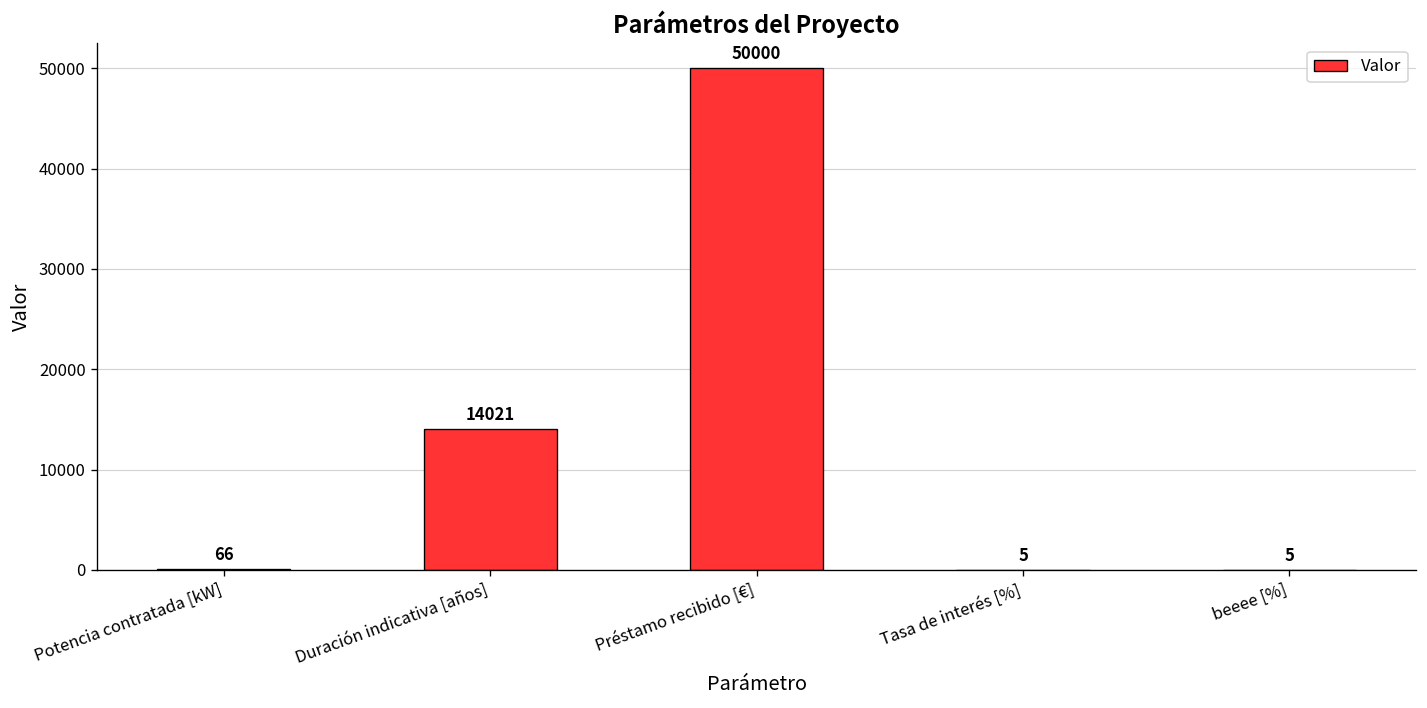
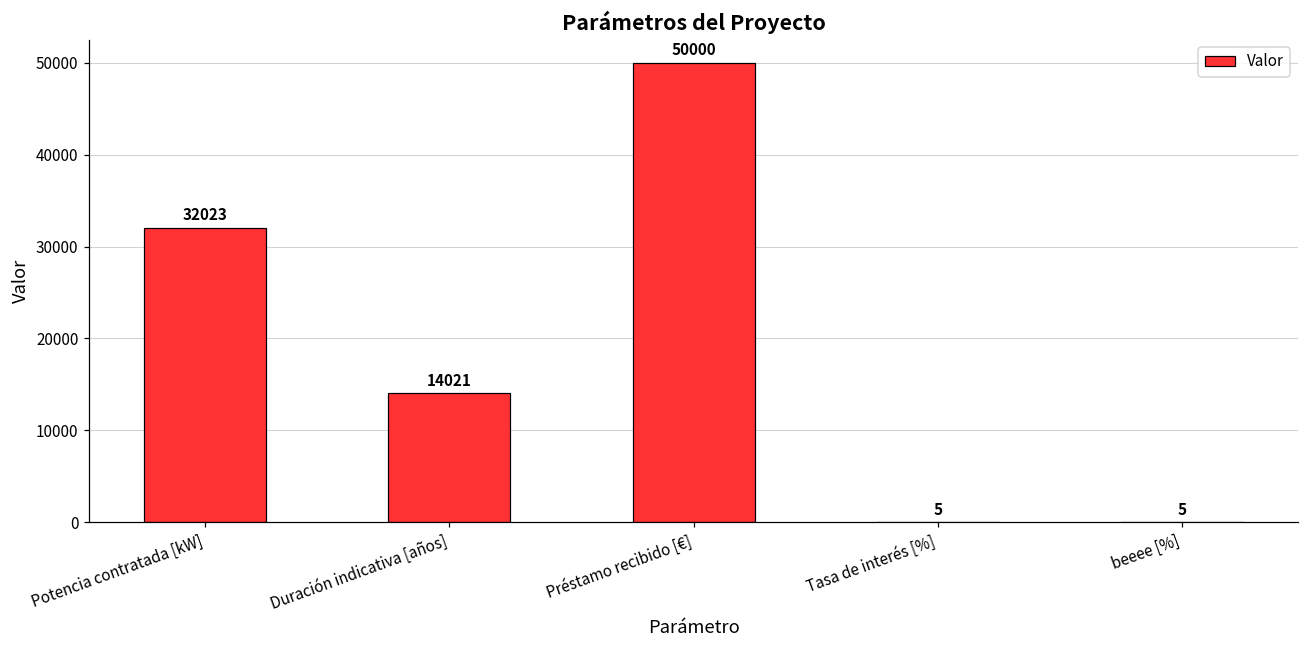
  {
-   "Potencia contratada [kW]": 66,
+   "Potencia contratada [kW]": 32023,
    "Duración indicativa [años]": 14021,
    "Préstamo recibido [€]": 50000,
    "Tasa de interés [%]": 5,
    "beeee [%]": 5
  }
